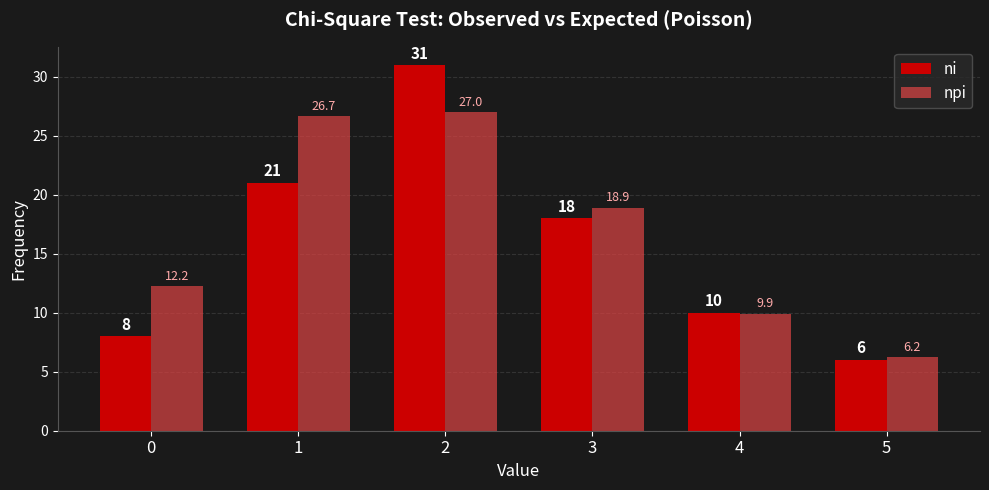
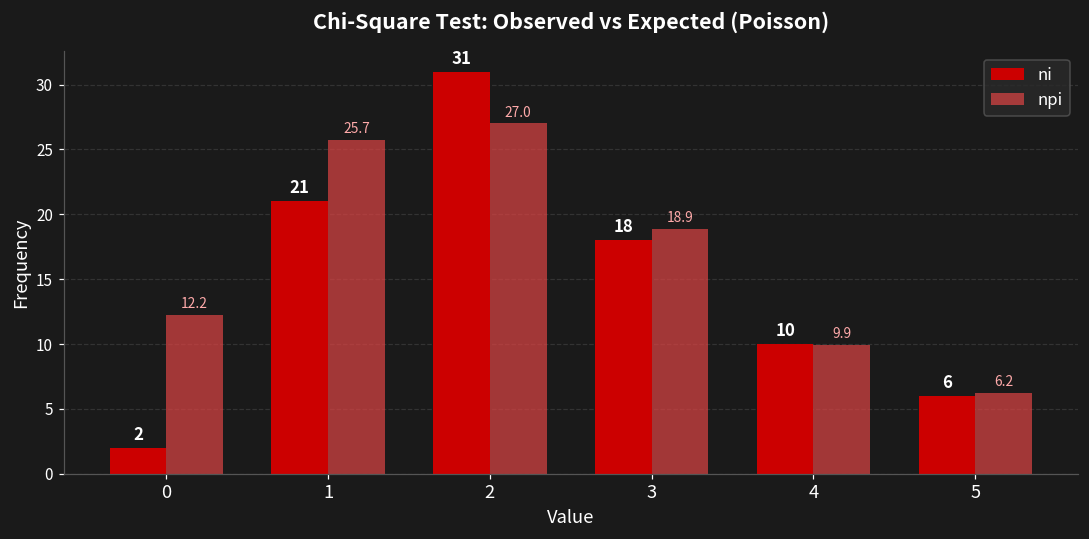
  {
    "ni": {
-     "0": 8,
+     "0": 2,
      "1": 21,
      "2": 31,
      "3": 18,
      "4": 10,
      "5": 6
    },
    "npi": {
      "0": 12.2,
-     "1": 26.7,
+     "1": 25.7,
      "2": 27.0,
      "3": 18.9,
      "4": 9.9,
      "5": 6.2
    }
  }
